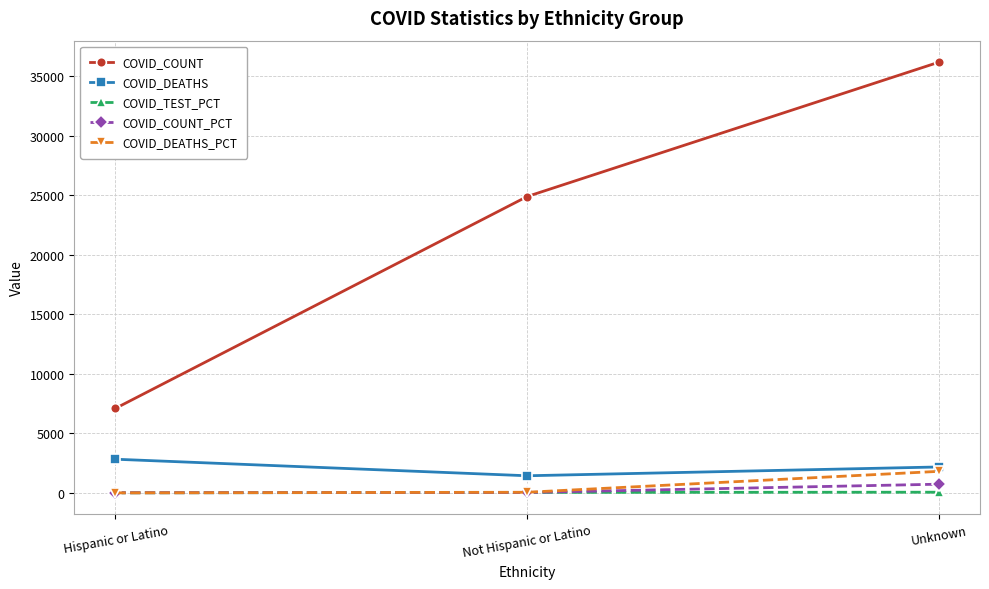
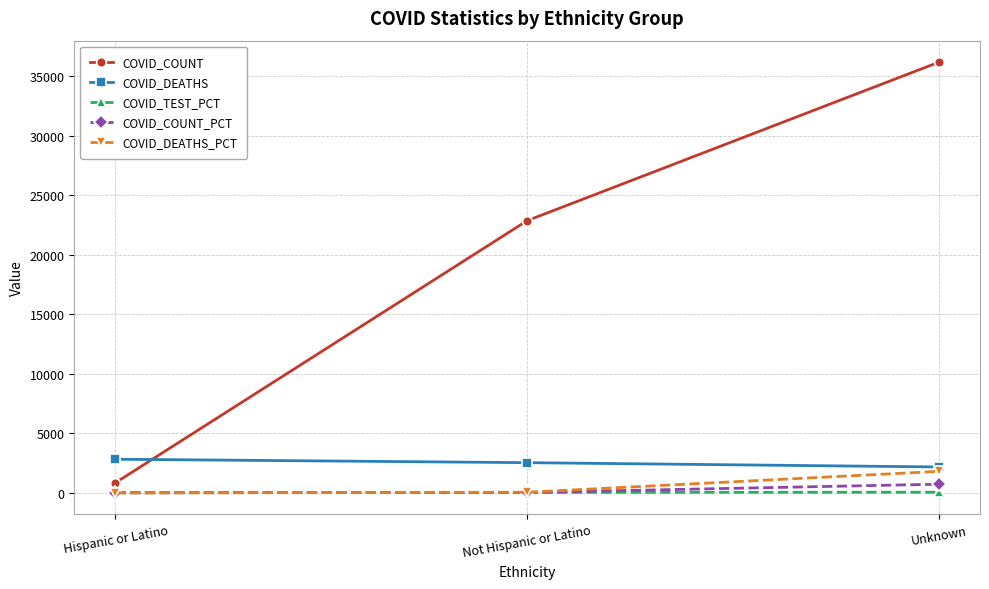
  {
    "COVID_COUNT": {
-     "Hispanic or Latino": 7100,
-     "Not Hispanic or Latino": 24900,
+     "Hispanic or Latino": 900,
+     "Not Hispanic or Latino": 22900,
      "Unknown": 36200
    },
    "COVID_DEATHS": {
      "Hispanic or Latino": 2800,
-     "Not Hispanic or Latino": 1400,
+     "Not Hispanic or Latino": 2500,
      "Unknown": 2200
    },
    "COVID_TEST_PCT": {
      "Unknown": 100
    },
    "COVID_COUNT_PCT": {
      "Unknown": 700
    },
    "COVID_DEATHS_PCT": {
      "Unknown": 1800
    }
  }
